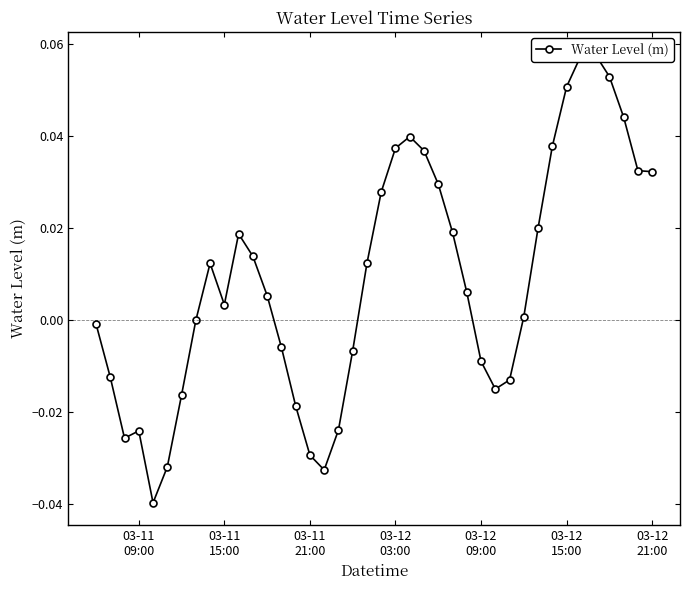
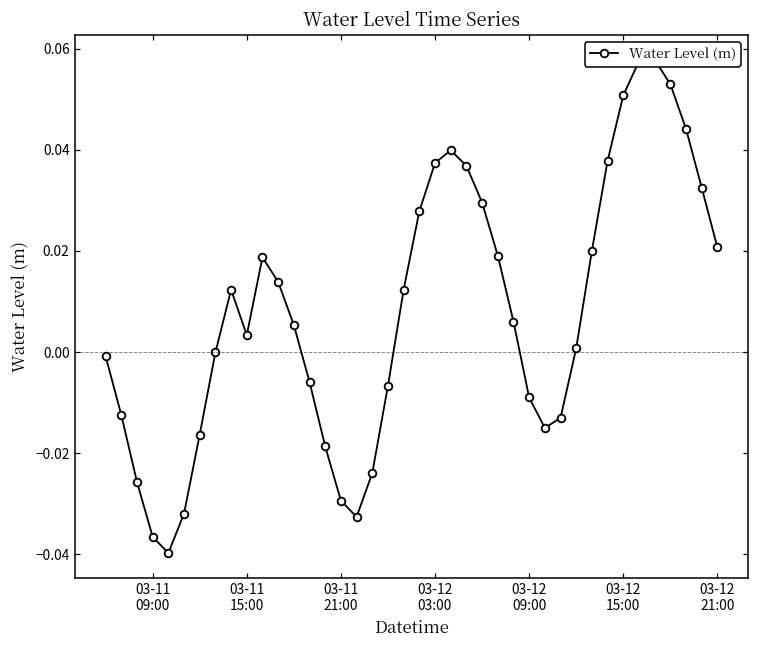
  {
-   "03-11 09:00": -0.024,
+   "03-11 09:00": -0.037,
    "03-11 15:00": 0.003,
    "03-11 21:00": -0.029,
    "03-12 03:00": 0.037,
    "03-12 09:00": -0.009,
    "03-12 15:00": 0.051,
-   "03-12 21:00": 0.032
+   "03-12 21:00": 0.021
  }
